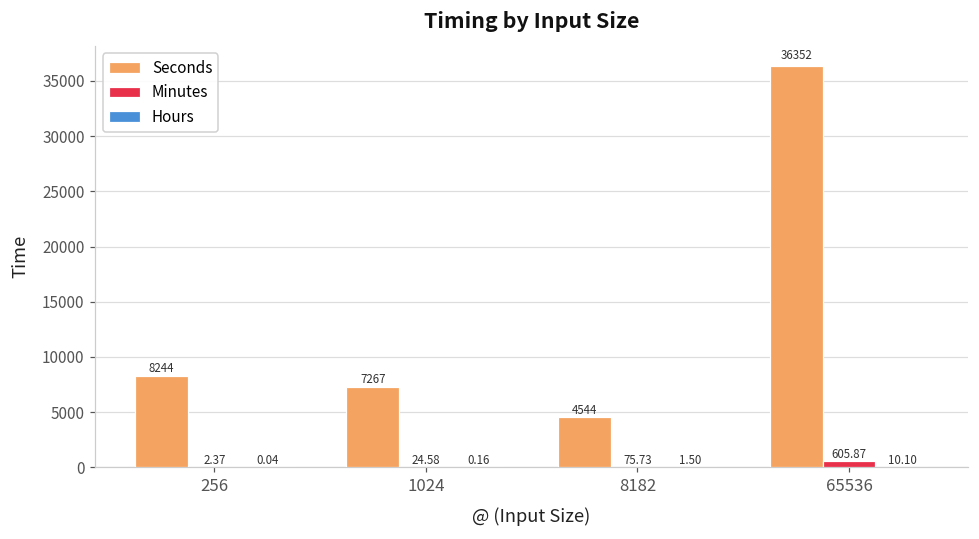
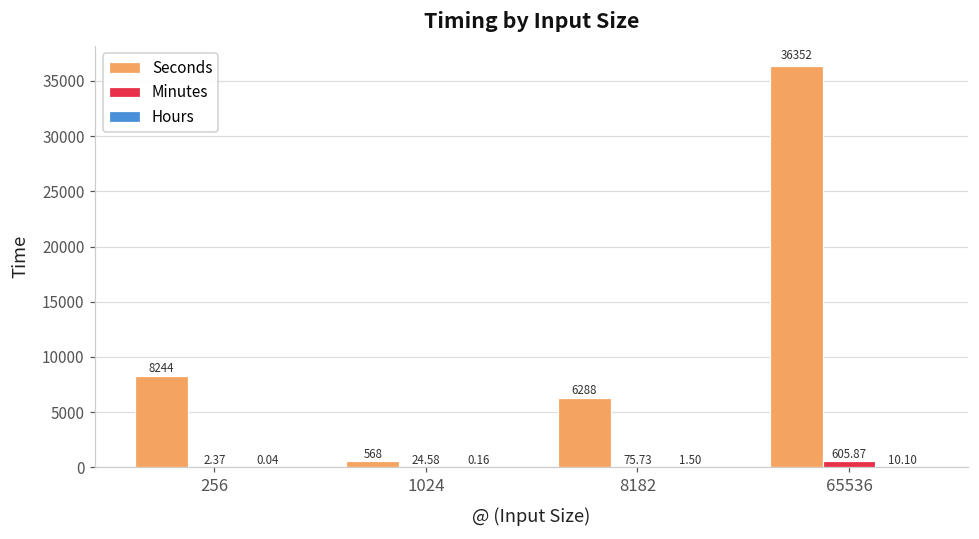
  {
    "Seconds": {
      "256": 8244,
-     "1024": 7267,
-     "8182": 4544,
+     "1024": 568,
+     "8182": 6288,
      "65536": 36352
    },
    "Minutes": {
      "256": 2.37,
      "1024": 24.58,
      "8182": 75.73,
      "65536": 605.87
    },
    "Hours": {
      "256": 0.04,
      "1024": 0.16,
      "8182": 1.50,
      "65536": 10.10
    }
  }
